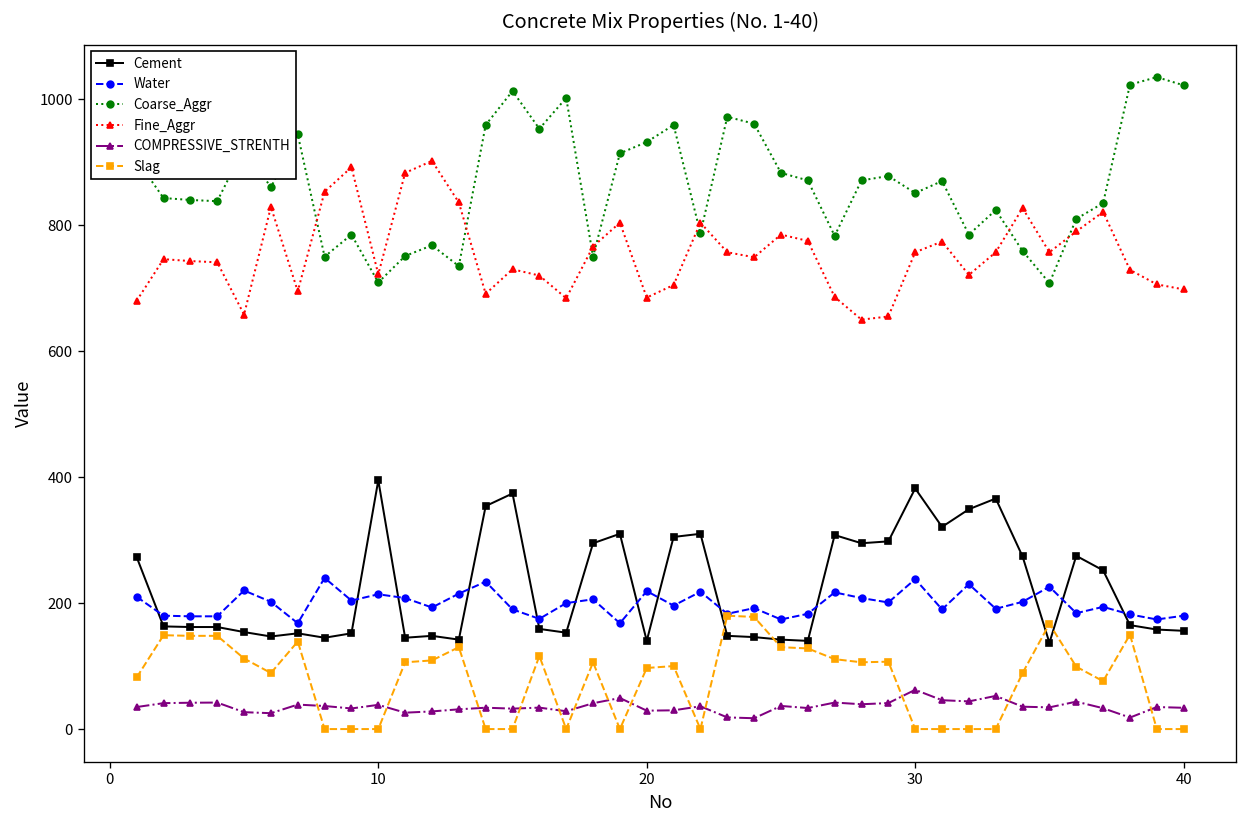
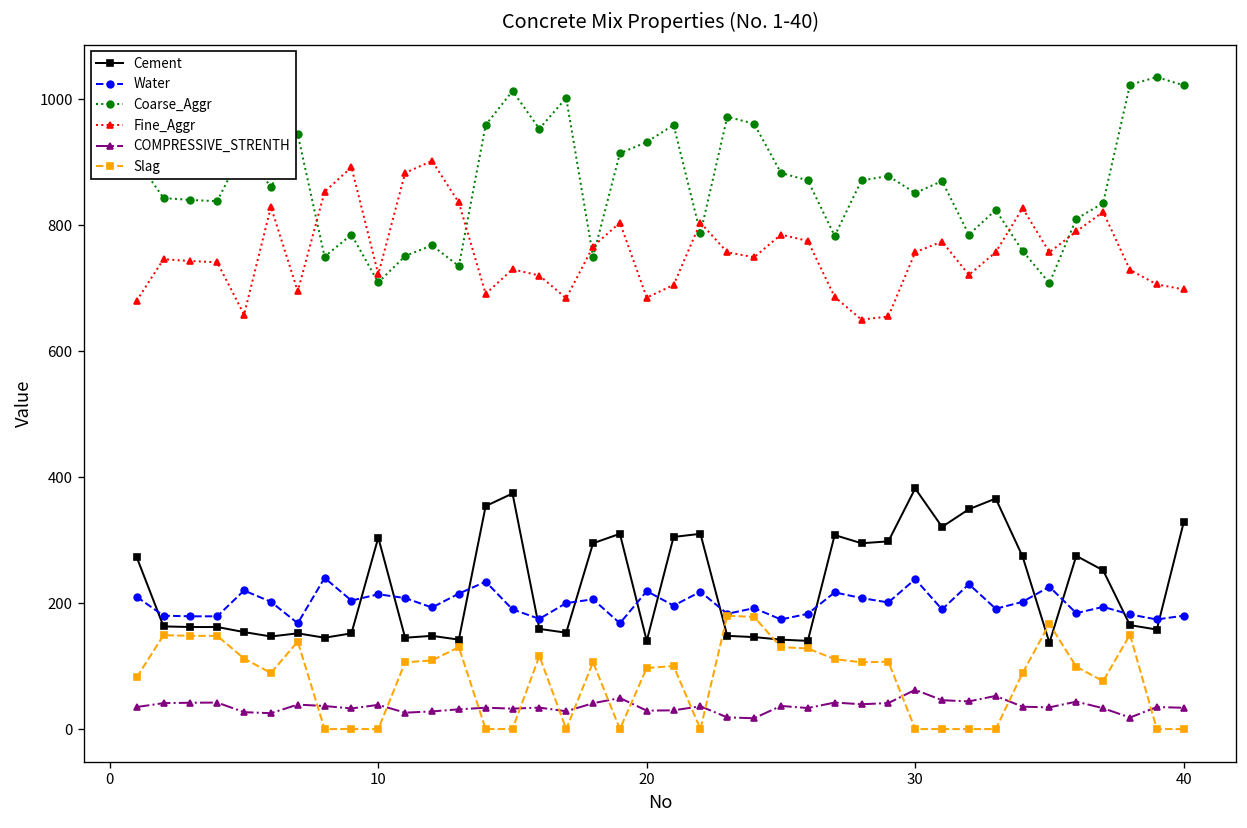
  {
    "Cement": {
-     "10": 400,
+     "10": 300,
      "20": 140,
      "30": 380,
-     "40": 160
+     "40": 330
    },
    "Water": {
      "10": 210,
      "20": 220,
      "30": 240,
      "40": 180
    },
    "Coarse_Aggr": {
      "10": 710,
      "20": 930,
      "30": 850,
      "40": 1020
    },
    "Fine_Aggr": {
      "10": 720,
      "20": 690,
      "30": 760,
      "40": 700
    },
    "COMPRESSIVE_STRENTH": {
      "10": 40,
      "20": 30,
      "30": 60,
      "40": 30
    },
    "Slag": {
      "10": 0,
      "20": 100,
      "30": 0,
      "40": 0
    }
  }
